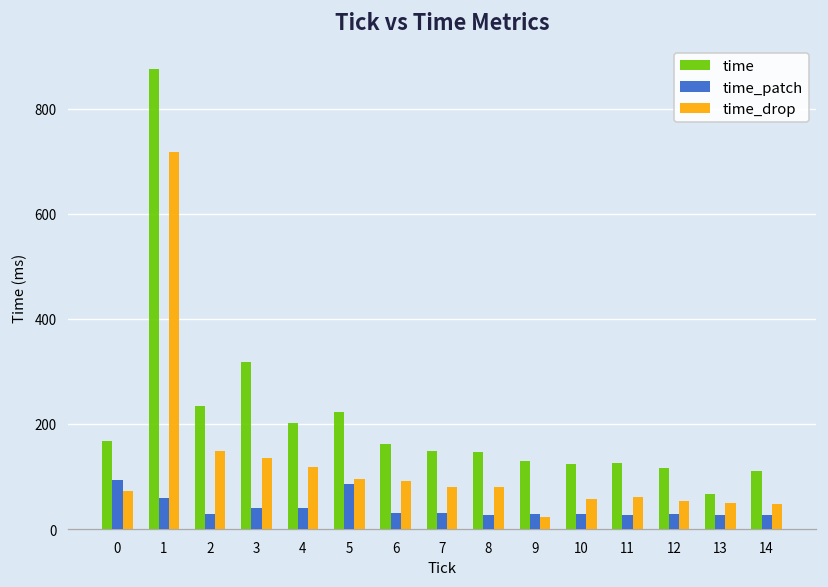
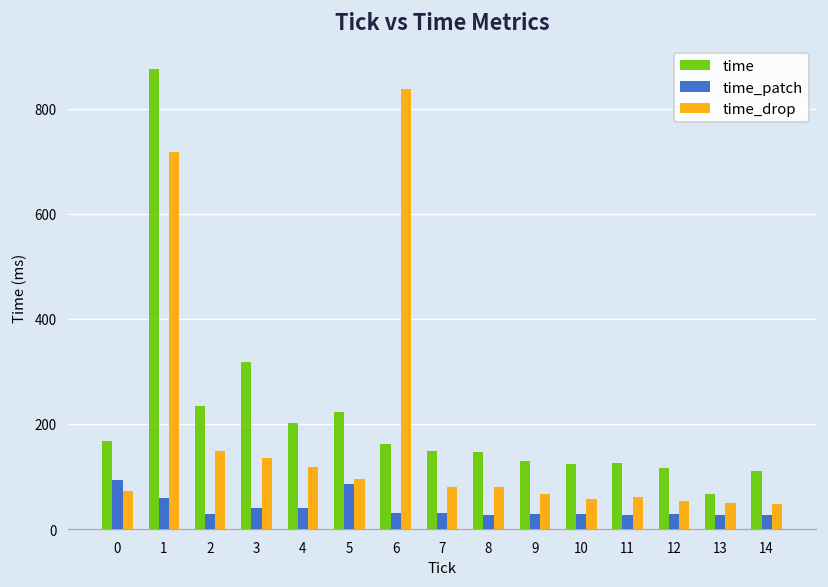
  {
    "time": {
      "0": 170,
      "1": 880,
      "2": 230,
      "3": 320,
      "4": 200,
      "5": 220,
      "6": 160,
      "7": 150,
      "8": 150,
      "9": 130,
      "10": 120,
      "11": 130,
      "12": 120,
      "13": 70,
      "14": 110
    },
    "time_patch": {
      "0": 90,
      "1": 60,
      "2": 30,
      "3": 40,
      "4": 40,
      "5": 90,
      "6": 30,
      "7": 30,
      "8": 30,
      "9": 30,
      "10": 30,
      "11": 30,
      "12": 30,
      "13": 30,
      "14": 30
    },
    "time_drop": {
      "0": 70,
      "1": 720,
      "2": 150,
      "3": 140,
      "4": 120,
      "5": 100,
-     "6": 90,
+     "6": 840,
      "7": 80,
      "8": 80,
-     "9": 20,
+     "9": 70,
      "10": 60,
      "11": 60,
      "12": 50,
      "13": 50,
      "14": 50
    }
  }
